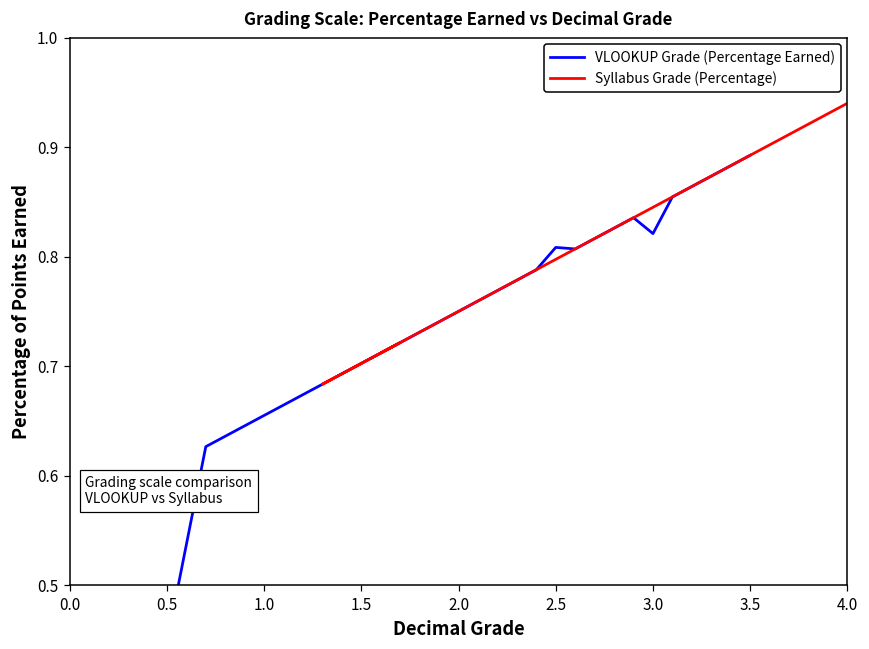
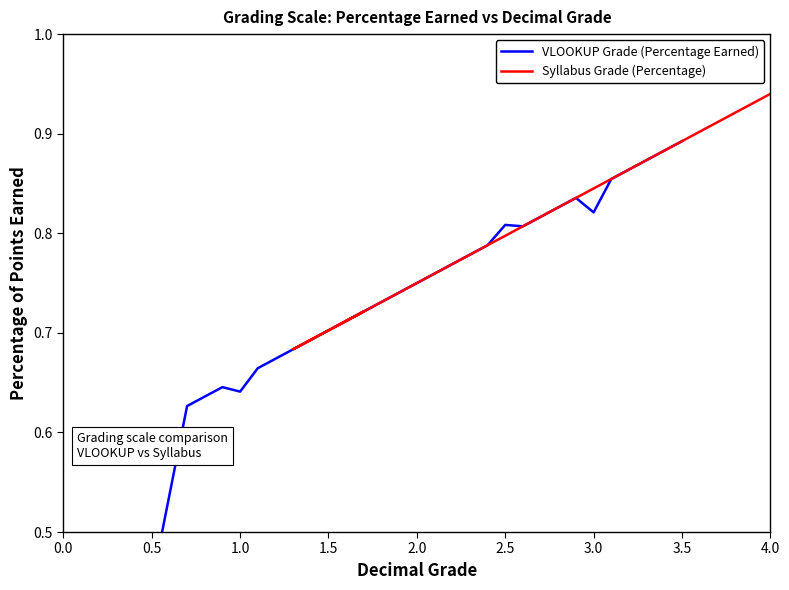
  {
    "VLOOKUP Grade (Percentage Earned)": {
-     "1.0": 0.66,
+     "1.0": 0.64,
      "2.5": 0.81,
      "3.0": 0.82
    }
  }
